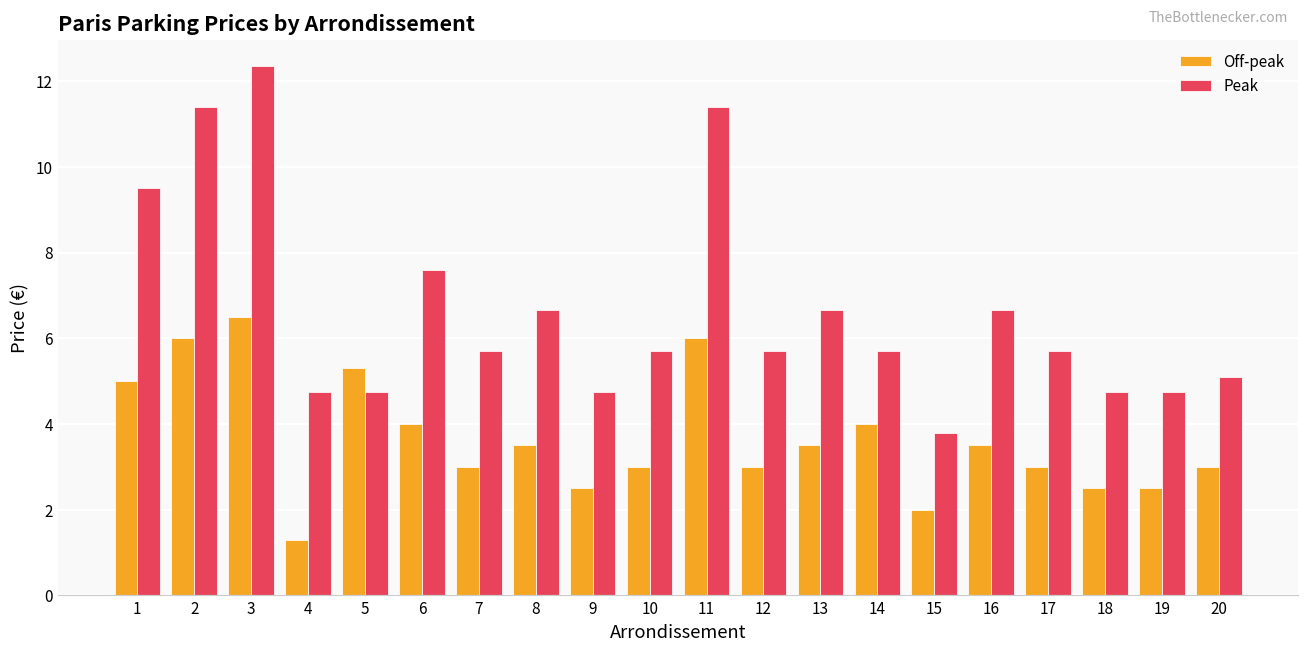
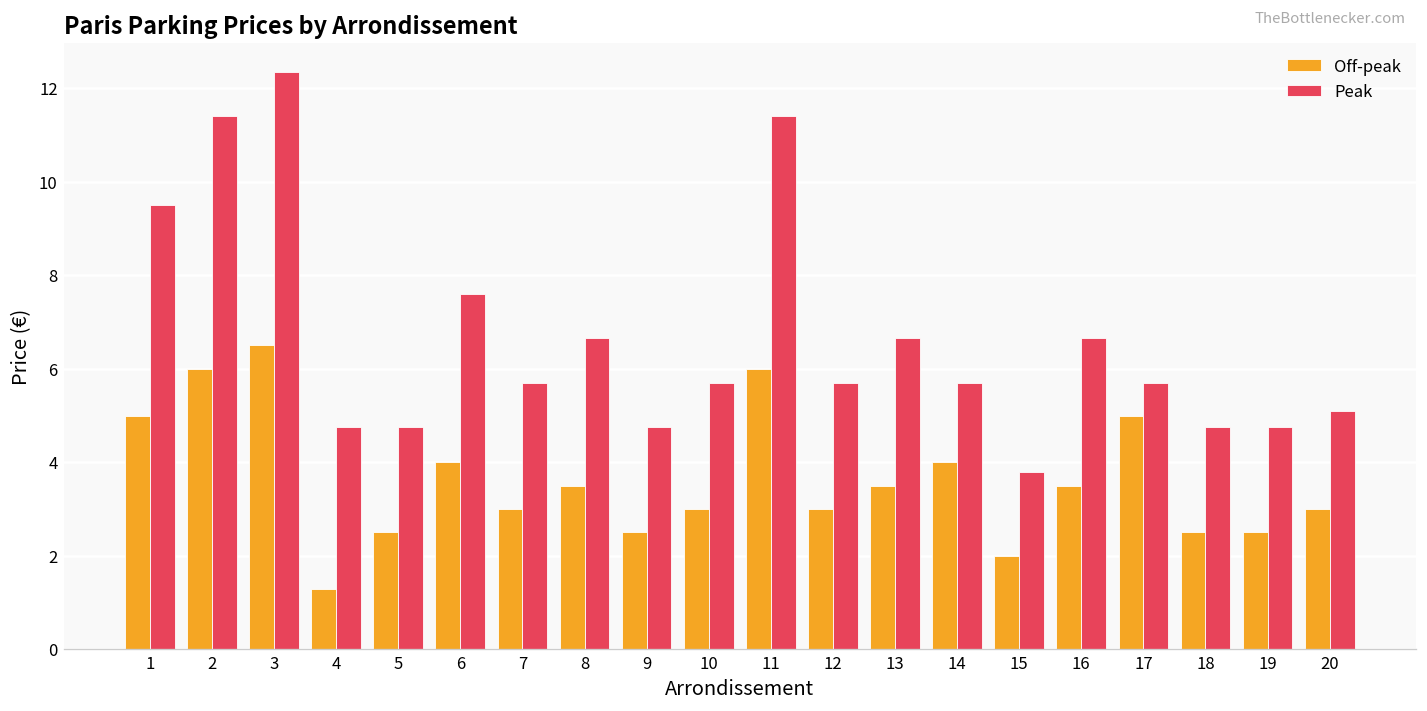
  {
    "Off-peak": {
      "1": 5.0,
      "2": 6.0,
      "3": 6.5,
      "4": 1.3,
-     "5": 5.3,
+     "5": 2.5,
      "6": 4.0,
      "7": 3.0,
      "8": 3.5,
      "9": 2.5,
      "10": 3.0,
      "11": 6.0,
      "12": 3.0,
      "13": 3.5,
      "14": 4.0,
      "15": 2.0,
      "16": 3.5,
-     "17": 3,
+     "17": 5,
      "18": 2.5,
      "19": 2.5,
      "20": 3.0
    },
    "Peak": {
      "1": 9.5,
      "2": 11.4,
      "3": 12.4,
      "4": 4.8,
      "5": 4.8,
      "6": 7.6,
      "7": 5.7,
      "8": 6.7,
      "9": 4.8,
      "10": 5.7,
      "11": 11.4,
      "12": 5.7,
      "13": 6.7,
      "14": 5.7,
      "15": 3.8,
      "16": 6.7,
      "17": 5.7,
      "18": 4.8,
      "19": 4.8,
      "20": 5.1
    }
  }
